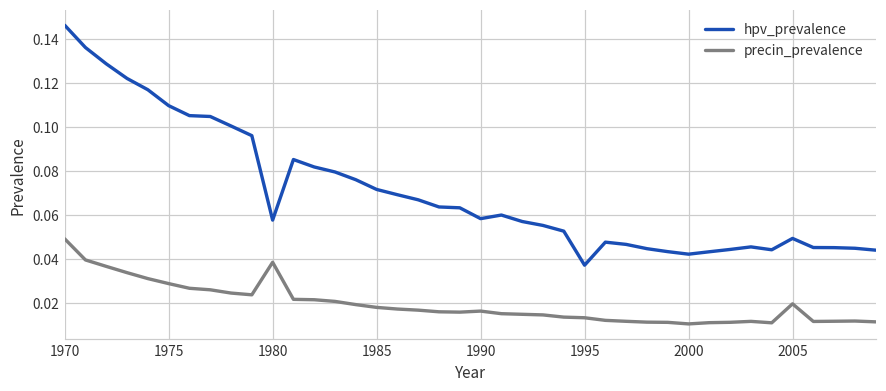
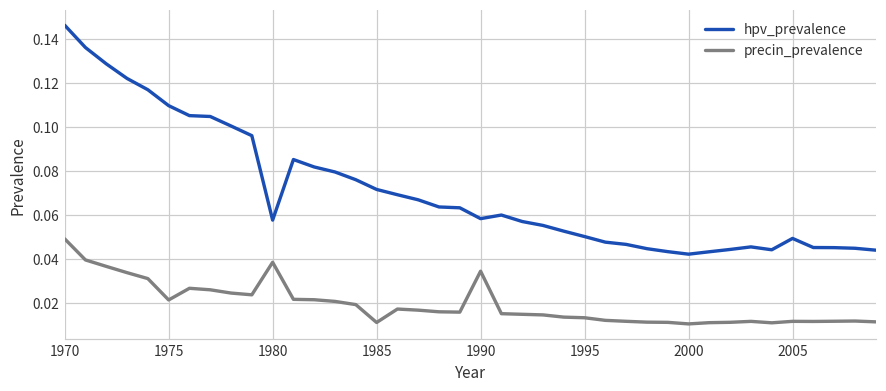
  {
    "hpv_prevalence": {
      "1970": 0.146,
      "1975": 0.110,
      "1980": 0.058,
      "1985": 0.072,
      "1990": 0.058,
-     "1995": 0.037,
+     "1995": 0.050,
      "2000": 0.042,
      "2005": 0.049
    },
    "precin_prevalence": {
      "1970": 0.049,
-     "1975": 0.029,
+     "1975": 0.021,
      "1980": 0.038,
-     "1985": 0.018,
-     "1990": 0.016,
+     "1985": 0.011,
+     "1990": 0.034,
      "1995": 0.013,
      "2000": 0.010,
-     "2005": 0.020
+     "2005": 0.012
    }
  }
